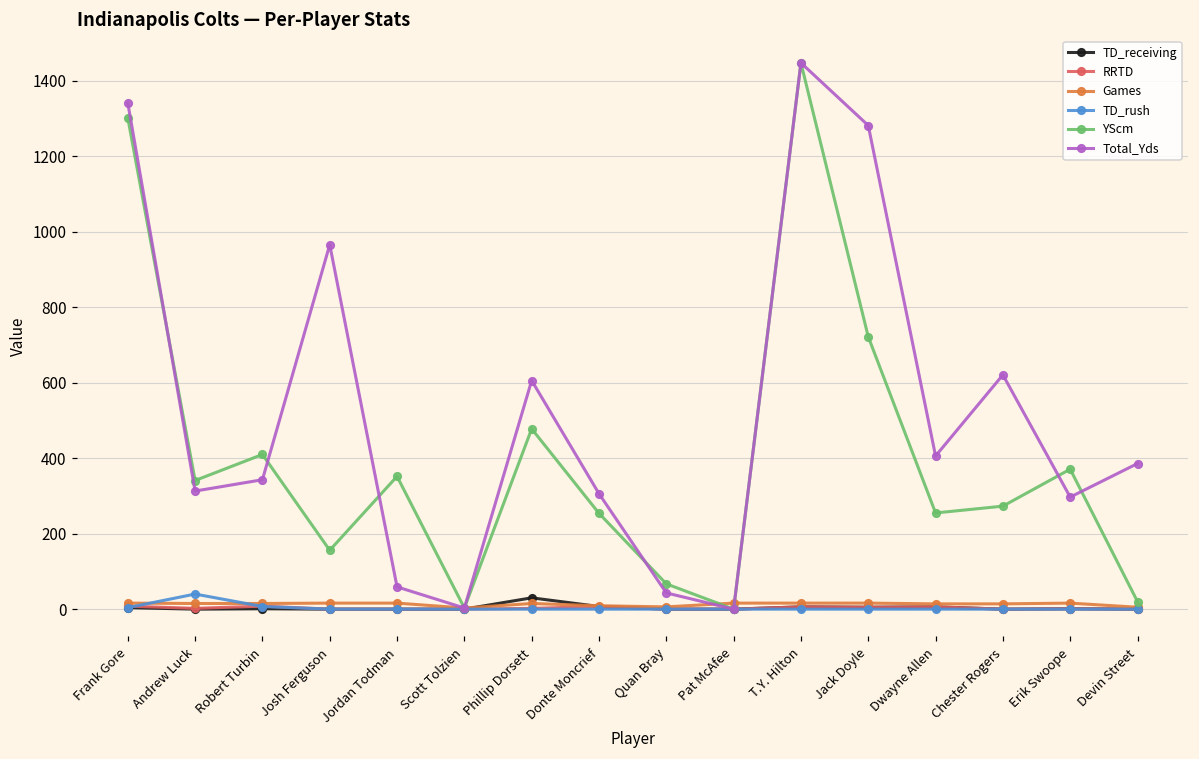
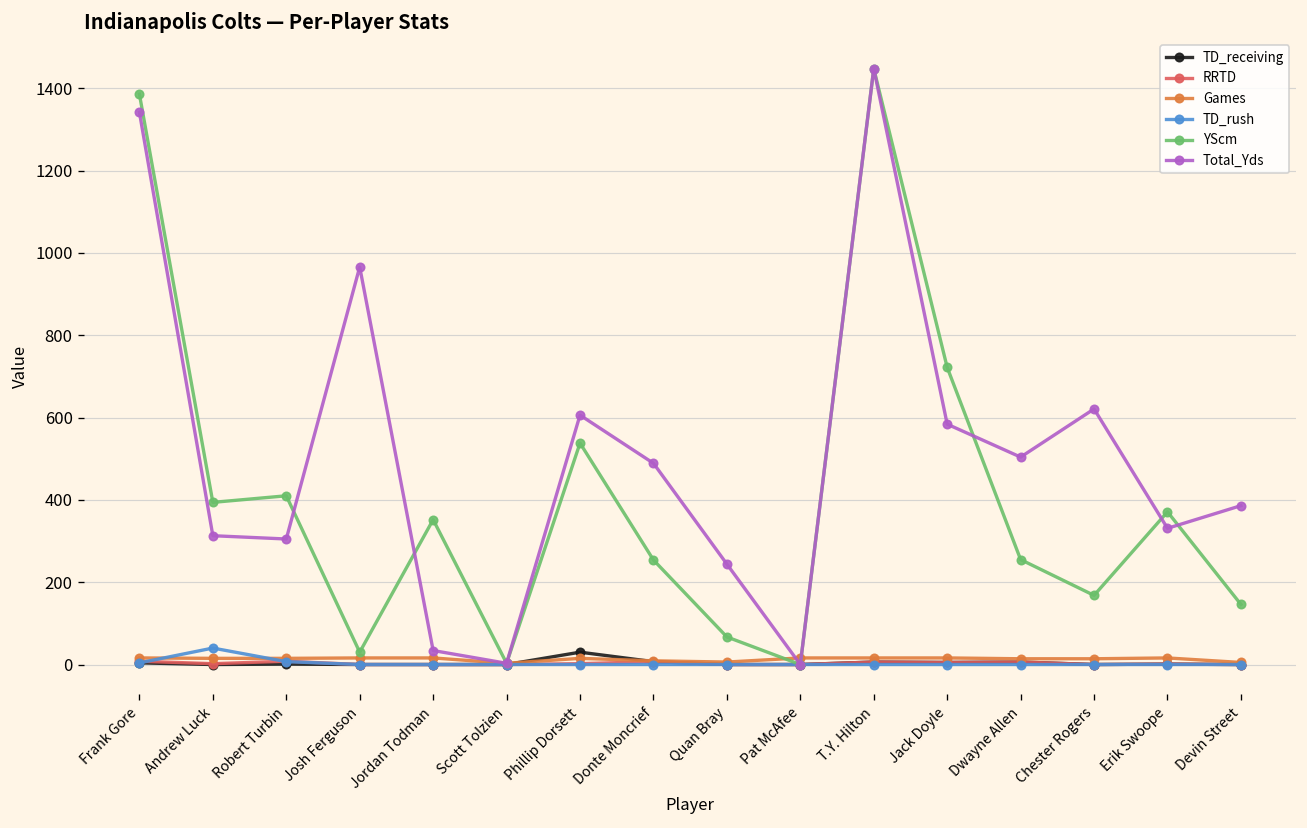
  {
    "TD_receiving": {
      "Phillip Dorsett": 30
    },
    "TD_rush": {
      "Andrew Luck": 40
    },
    "YScm": {
-     "Frank Gore": 1300,
-     "Andrew Luck": 340,
+     "Frank Gore": 1390,
+     "Andrew Luck": 390,
      "Robert Turbin": 410,
-     "Josh Ferguson": 160,
+     "Josh Ferguson": 30,
      "Jordan Todman": 350,
-     "Phillip Dorsett": 480,
+     "Phillip Dorsett": 540,
      "Donte Moncrief": 250,
      "Quan Bray": 70,
      "Jack Doyle": 720,
      "Dwayne Allen": 260,
-     "Chester Rogers": 270,
+     "Chester Rogers": 170,
      "Erik Swoope": 370,
-     "Devin Street": 20
+     "Devin Street": 150
    },
    "Total_Yds": {
      "Frank Gore": 1340,
      "Andrew Luck": 310,
-     "Robert Turbin": 340,
+     "Robert Turbin": 310,
      "Josh Ferguson": 970,
-     "Jordan Todman": 60,
+     "Jordan Todman": 30,
      "Phillip Dorsett": 610,
-     "Donte Moncrief": 310,
-     "Quan Bray": 40,
-     "Jack Doyle": 1280,
-     "Dwayne Allen": 410,
+     "Donte Moncrief": 490,
+     "Quan Bray": 240,
+     "Jack Doyle": 580,
+     "Dwayne Allen": 500,
      "Chester Rogers": 620,
-     "Erik Swoope": 300,
+     "Erik Swoope": 330,
      "Devin Street": 390
    }
  }
